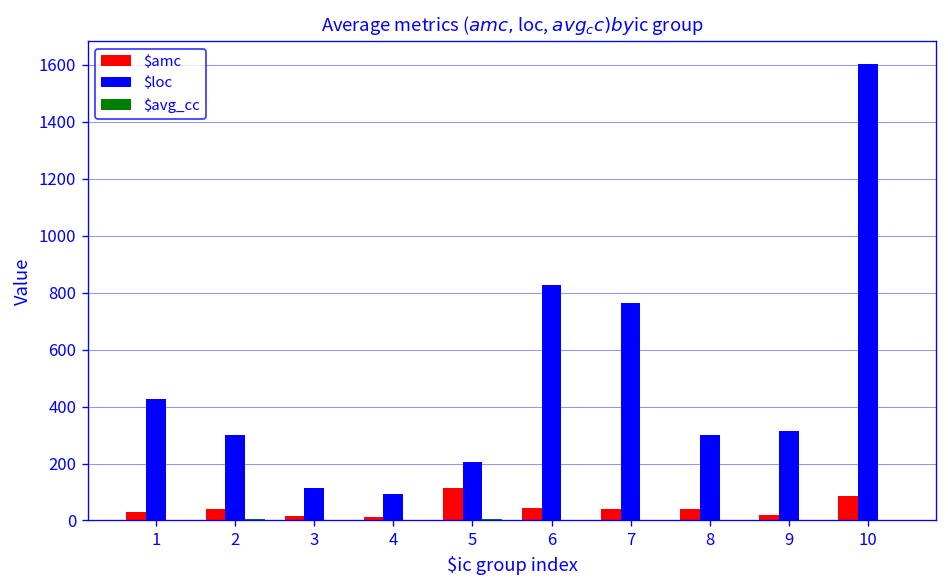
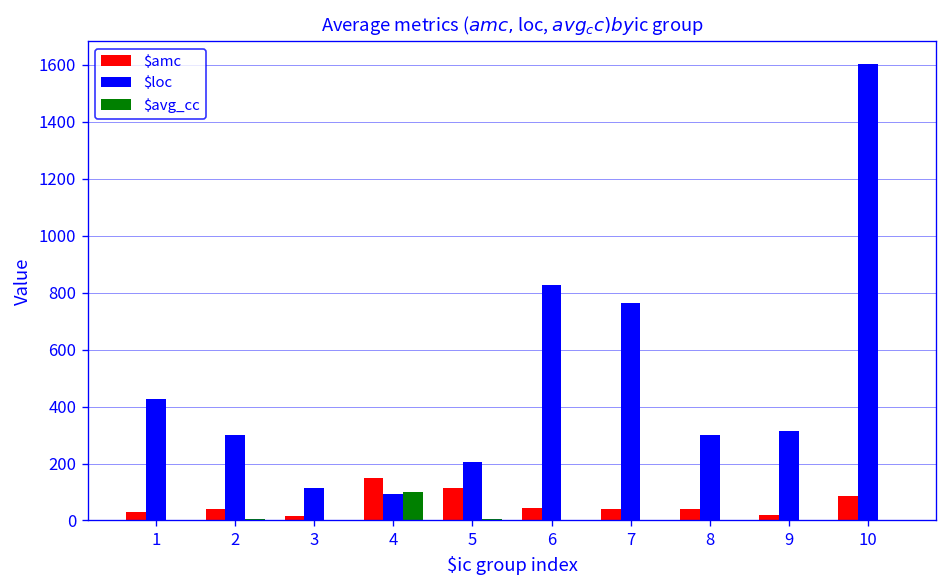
  {
    "$amc": {
      "1": 30,
      "2": 40,
      "3": 20,
-     "4": 10,
+     "4": 150,
      "5": 120,
      "6": 40,
      "7": 40,
      "8": 40,
      "9": 20,
      "10": 90
    },
    "$loc": {
      "1": 430,
      "2": 300,
      "3": 110,
      "4": 90,
      "5": 210,
      "6": 830,
      "7": 760,
      "8": 300,
      "9": 310,
      "10": 1600
    },
    "$avg_cc": {
-     "4": 0
+     "4": 100
    }
  }
